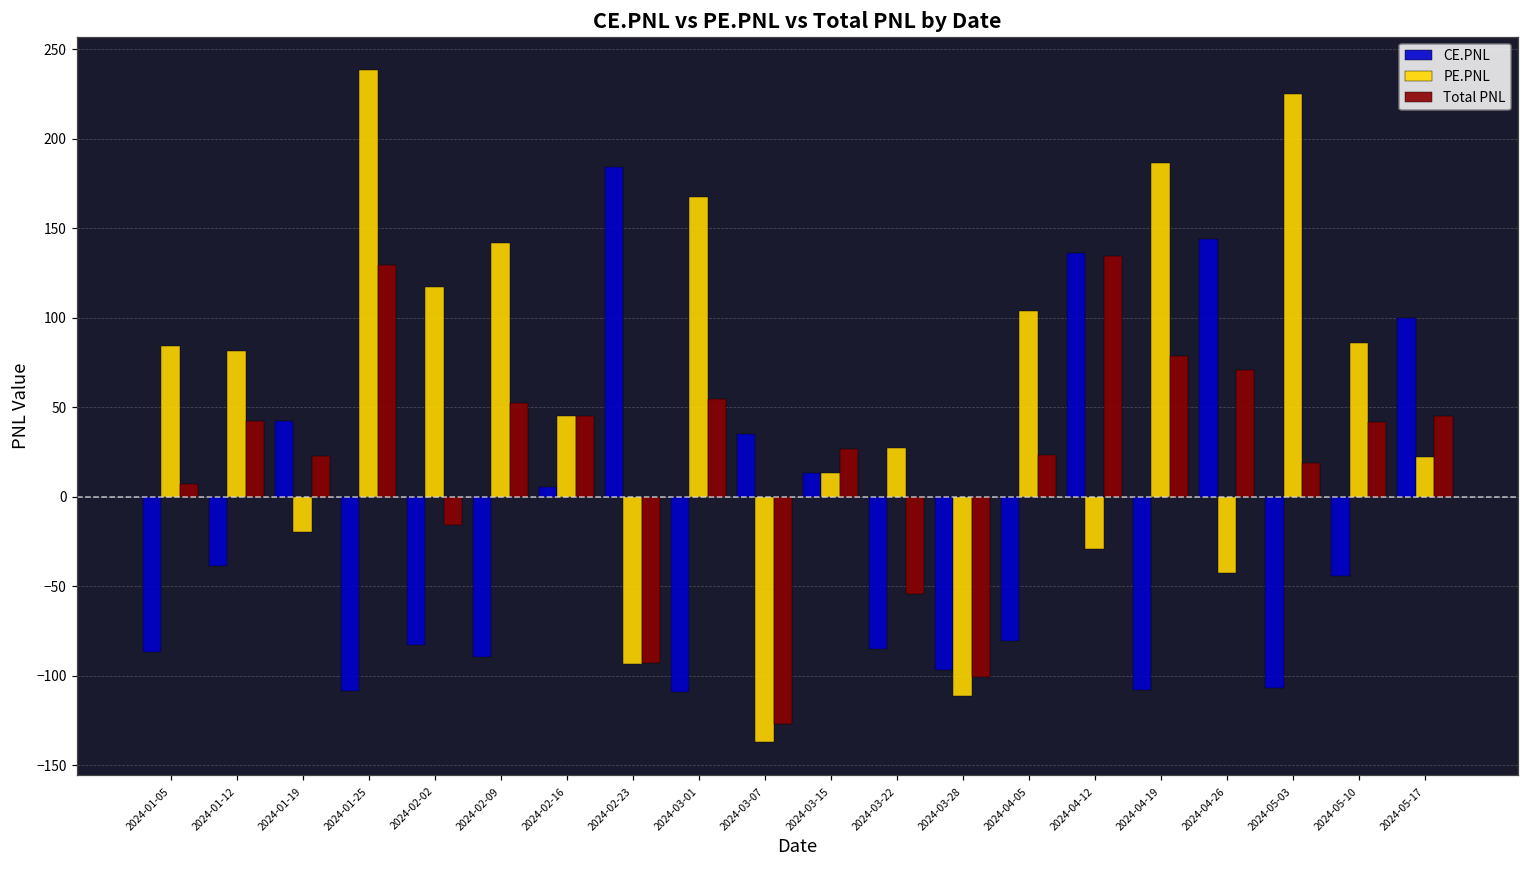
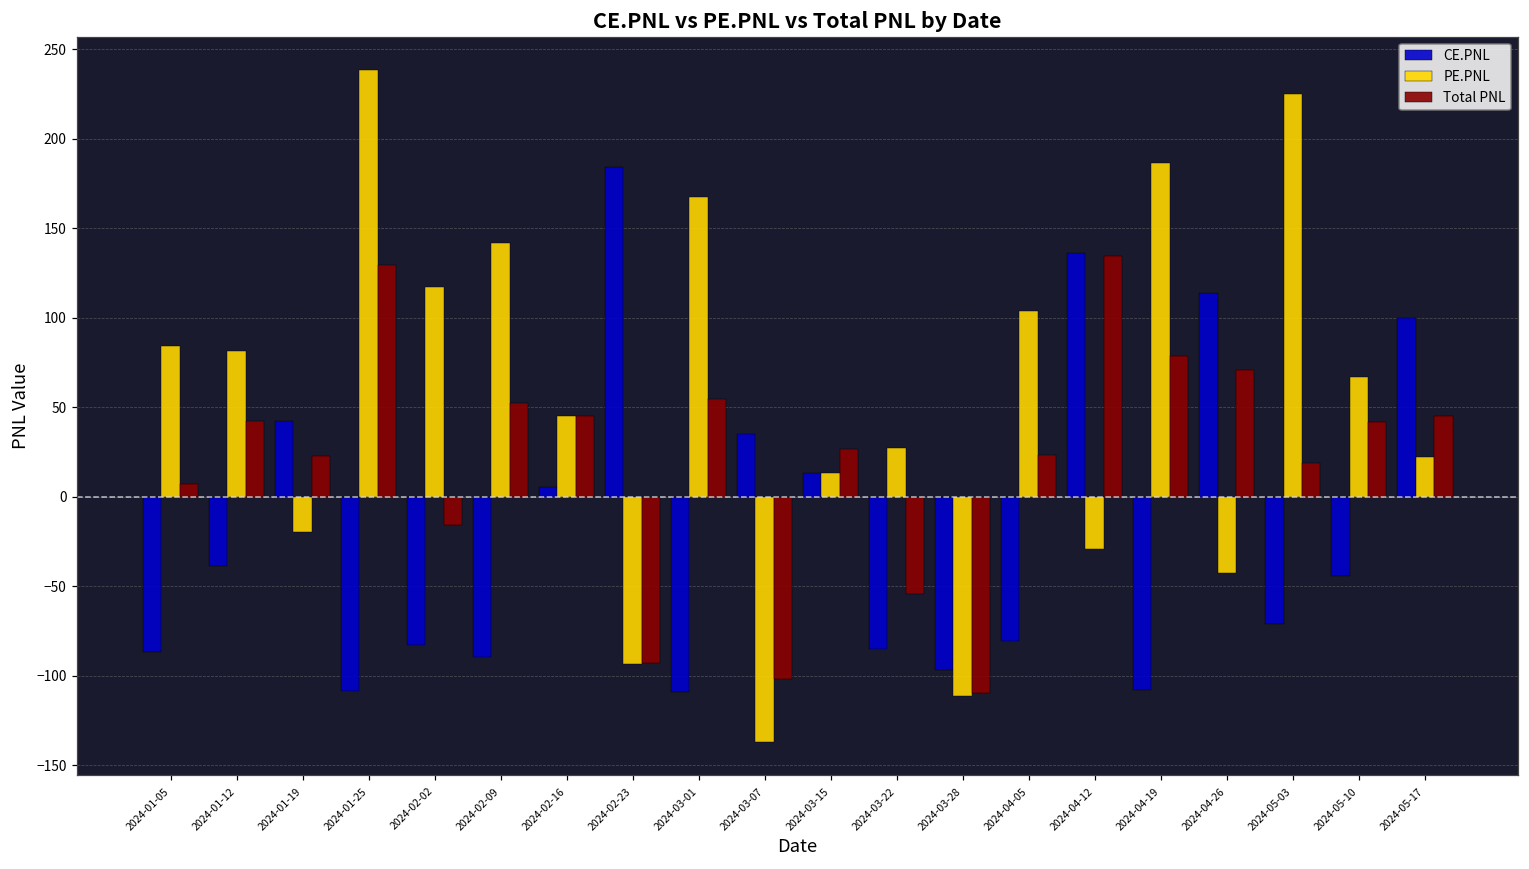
  {
    "CE.PNL": {
      "2024-01-05": -87,
      "2024-01-12": -39,
      "2024-01-19": 42,
      "2024-01-25": -109,
      "2024-02-02": -83,
      "2024-02-09": -89,
      "2024-02-16": 5,
      "2024-02-23": 184,
      "2024-03-01": -109,
      "2024-03-07": 35,
      "2024-03-15": 13,
      "2024-03-22": -85,
      "2024-03-28": -97,
      "2024-04-05": -81,
      "2024-04-12": 136,
      "2024-04-19": -108,
-     "2024-04-26": 144,
-     "2024-05-03": -107,
+     "2024-04-26": 114,
+     "2024-05-03": -71,
      "2024-05-10": -44,
      "2024-05-17": 100
    },
    "PE.PNL": {
      "2024-01-05": 84,
      "2024-01-12": 81,
      "2024-01-19": -20,
      "2024-01-25": 238,
      "2024-02-02": 117,
      "2024-02-09": 142,
      "2024-02-16": 45,
      "2024-02-23": -93,
      "2024-03-01": 168,
      "2024-03-07": -137,
      "2024-03-15": 13,
      "2024-03-22": 27,
      "2024-03-28": -112,
      "2024-04-05": 104,
      "2024-04-12": -29,
      "2024-04-19": 186,
      "2024-04-26": -43,
      "2024-05-03": 225,
-     "2024-05-10": 86,
+     "2024-05-10": 67,
      "2024-05-17": 22
    },
    "Total PNL": {
      "2024-01-05": 7,
      "2024-01-12": 43,
      "2024-01-19": 23,
      "2024-01-25": 129,
      "2024-02-02": -16,
      "2024-02-09": 52,
      "2024-02-16": 45,
      "2024-02-23": -93,
      "2024-03-01": 54,
-     "2024-03-07": -127,
+     "2024-03-07": -102,
      "2024-03-15": 27,
      "2024-03-22": -54,
-     "2024-03-28": -101,
+     "2024-03-28": -110,
      "2024-04-05": 23,
      "2024-04-12": 134,
      "2024-04-19": 78,
      "2024-04-26": 71,
      "2024-05-03": 19,
      "2024-05-10": 42,
      "2024-05-17": 45
    }
  }
